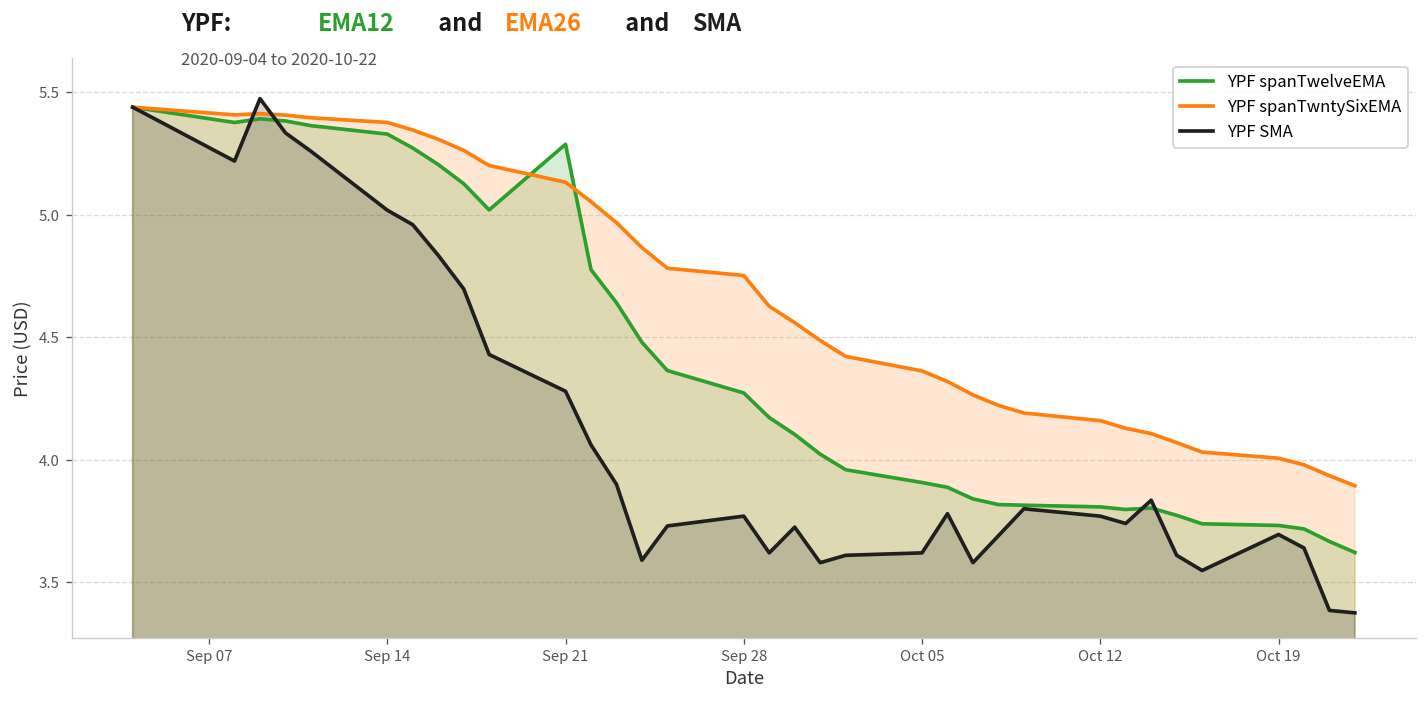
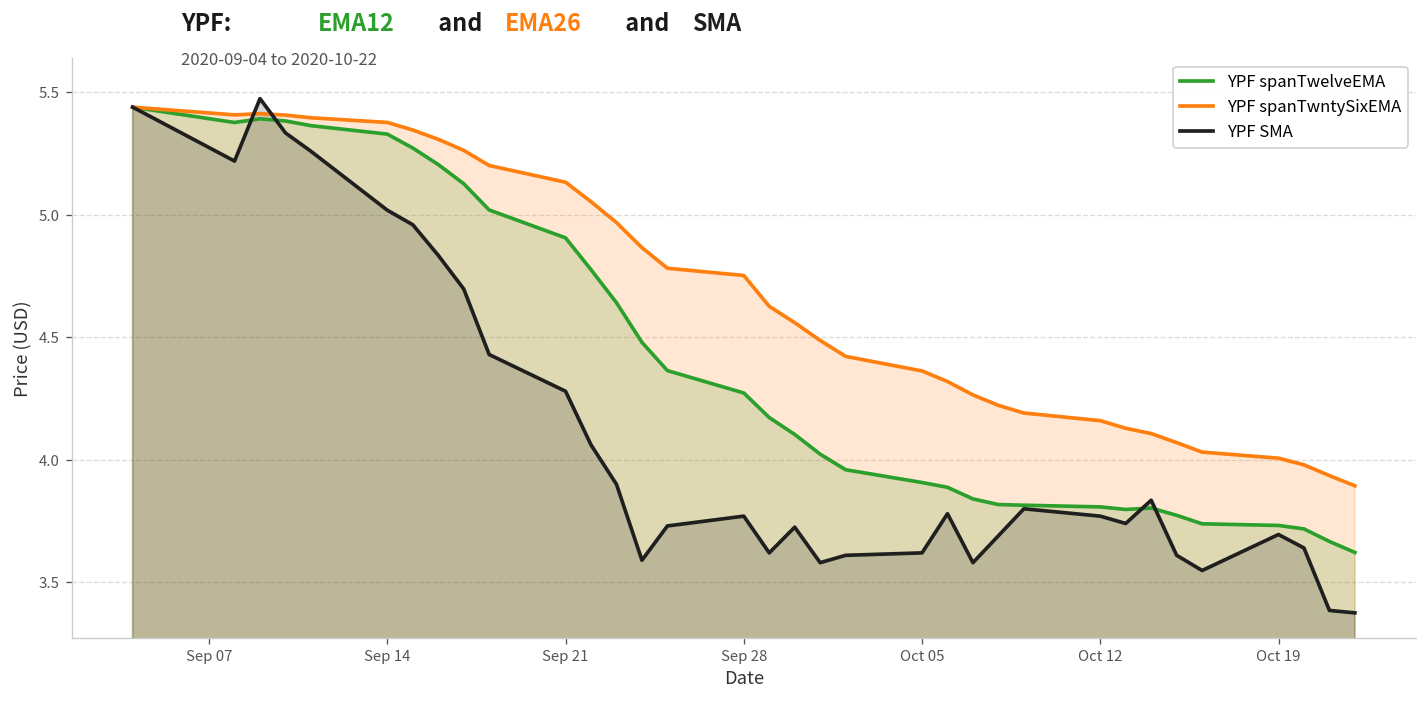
  {
    "YPF spanTwelveEMA": {
      "Sep 14": 5.33,
-     "Sep 21": 5.29,
+     "Sep 21": 4.91,
      "Sep 28": 4.27,
      "Oct 05": 3.91,
      "Oct 12": 3.81,
      "Oct 19": 3.73
    },
    "YPF spanTwntySixEMA": {
      "Sep 14": 5.38,
      "Sep 21": 5.13,
      "Sep 28": 4.75,
      "Oct 05": 4.36,
      "Oct 12": 4.16,
      "Oct 19": 4.01
    },
    "YPF SMA": {
      "Sep 14": 5.02,
      "Sep 21": 4.28,
      "Sep 28": 3.77,
      "Oct 05": 3.62,
      "Oct 12": 3.77,
      "Oct 19": 3.70
    }
  }
